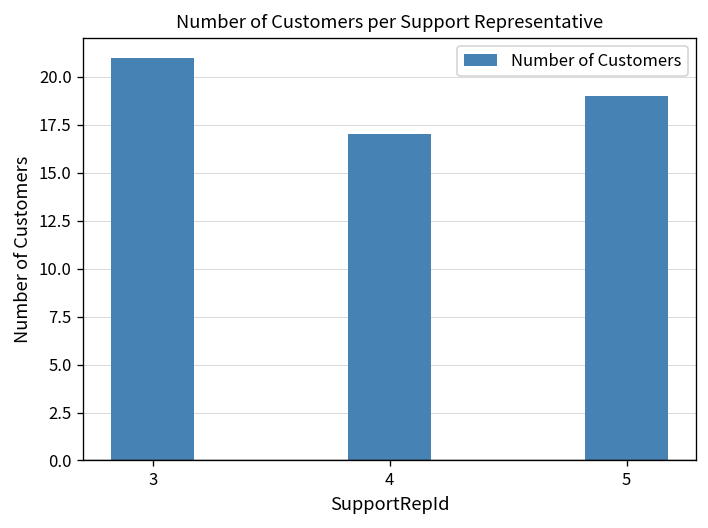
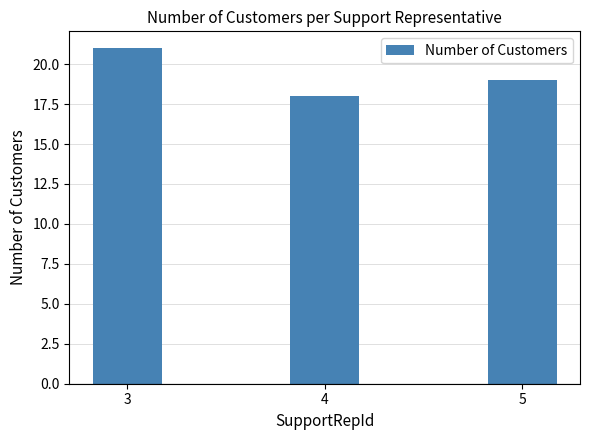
  {
    "3": 21,
-   "4": 17,
+   "4": 18,
    "5": 19
  }
